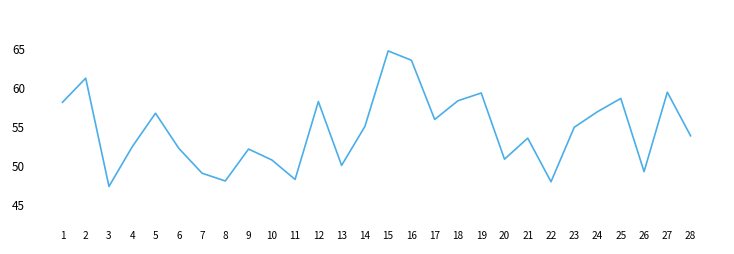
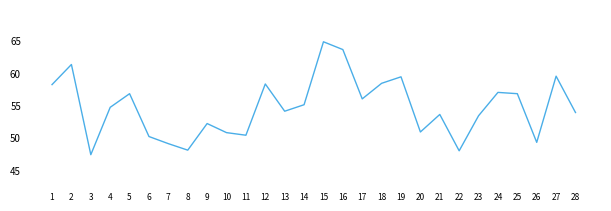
  {
    "1": 58,
    "2": 61,
    "3": 47,
-   "4": 53,
+   "4": 55,
    "5": 57,
-   "6": 52,
+   "6": 50,
    "7": 49,
    "8": 48,
    "9": 52,
    "10": 51,
-   "11": 48,
+   "11": 50,
    "12": 58,
-   "13": 50,
+   "13": 54,
    "14": 55,
    "15": 65,
    "16": 64,
    "17": 56,
    "18": 58,
    "19": 59,
    "20": 51,
    "21": 54,
    "22": 48,
-   "23": 55,
+   "23": 53,
    "24": 57,
-   "25": 59,
+   "25": 57,
    "26": 49,
    "27": 60,
    "28": 54
  }
